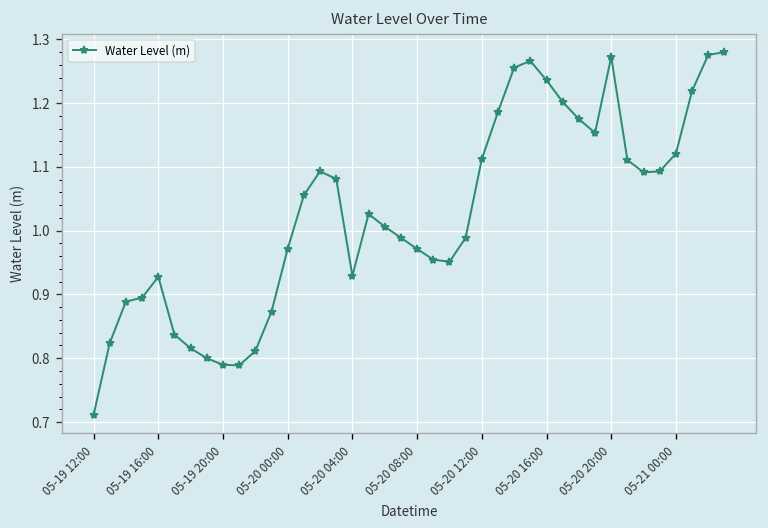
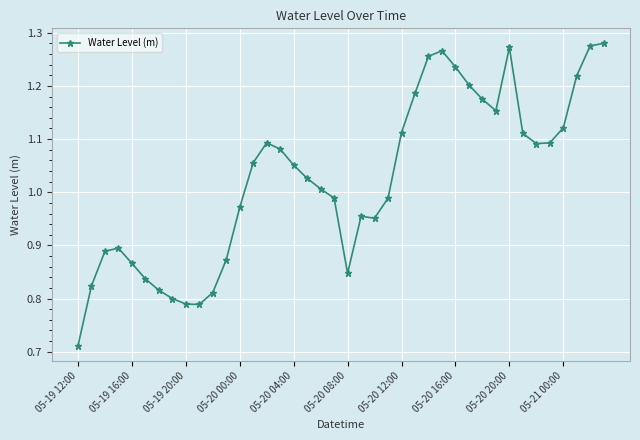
  {
    "05-19 12:00": 0.71,
-   "05-19 16:00": 0.93,
+   "05-19 16:00": 0.87,
    "05-19 20:00": 0.79,
    "05-20 00:00": 0.97,
-   "05-20 04:00": 0.93,
-   "05-20 08:00": 0.97,
+   "05-20 04:00": 1.05,
+   "05-20 08:00": 0.85,
    "05-20 12:00": 1.11,
    "05-20 16:00": 1.24,
    "05-20 20:00": 1.27,
    "05-21 00:00": 1.12
  }
